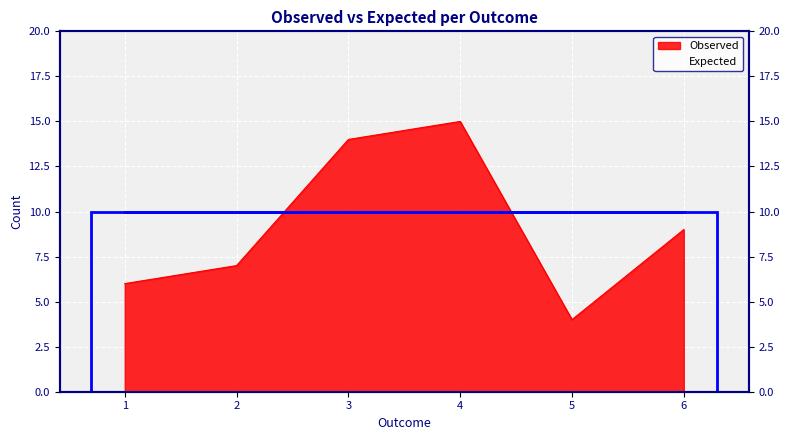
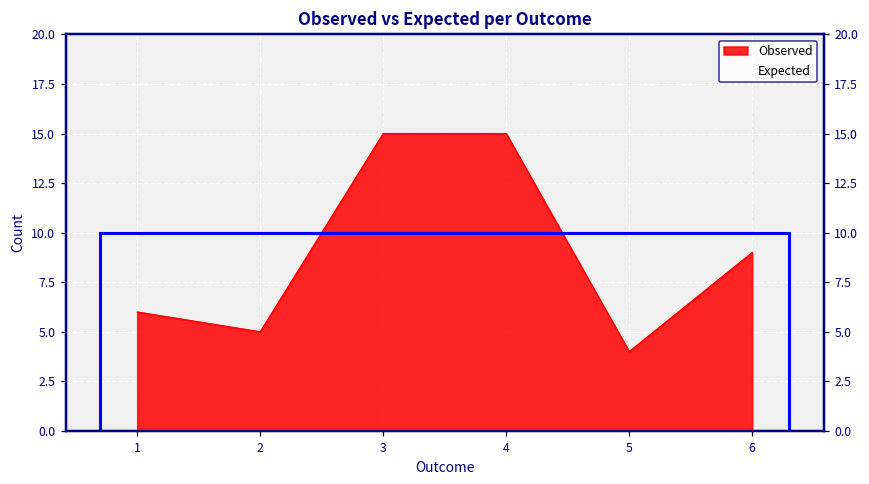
  {
    "Observed": {
      "1": 6,
-     "2": 7,
-     "3": 14,
+     "2": 5,
+     "3": 15,
      "4": 15,
      "5": 4,
      "6": 9
    }
  }
